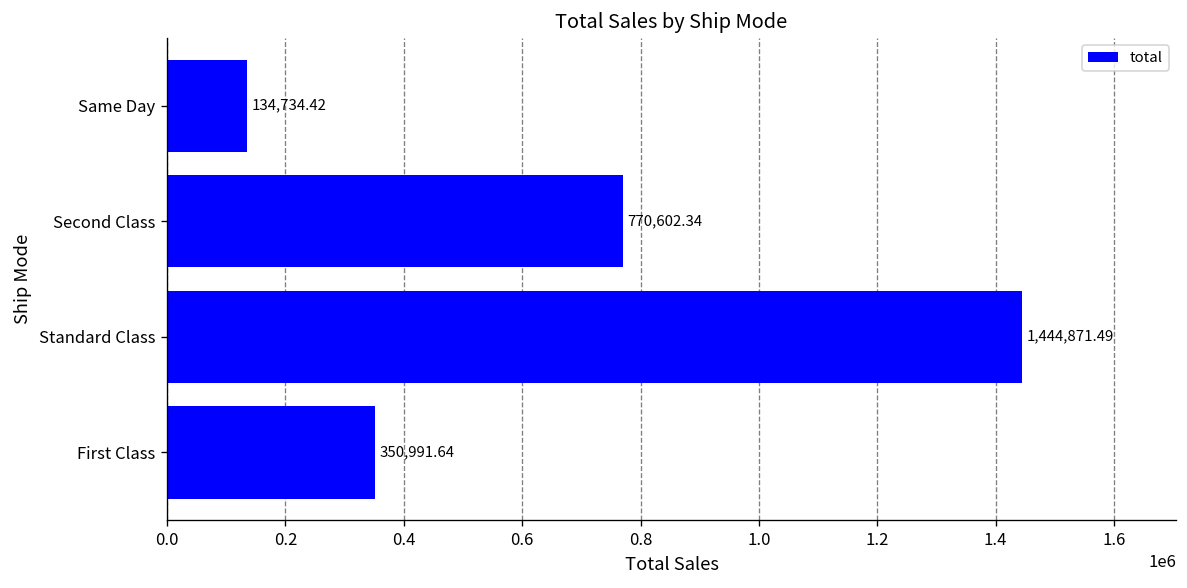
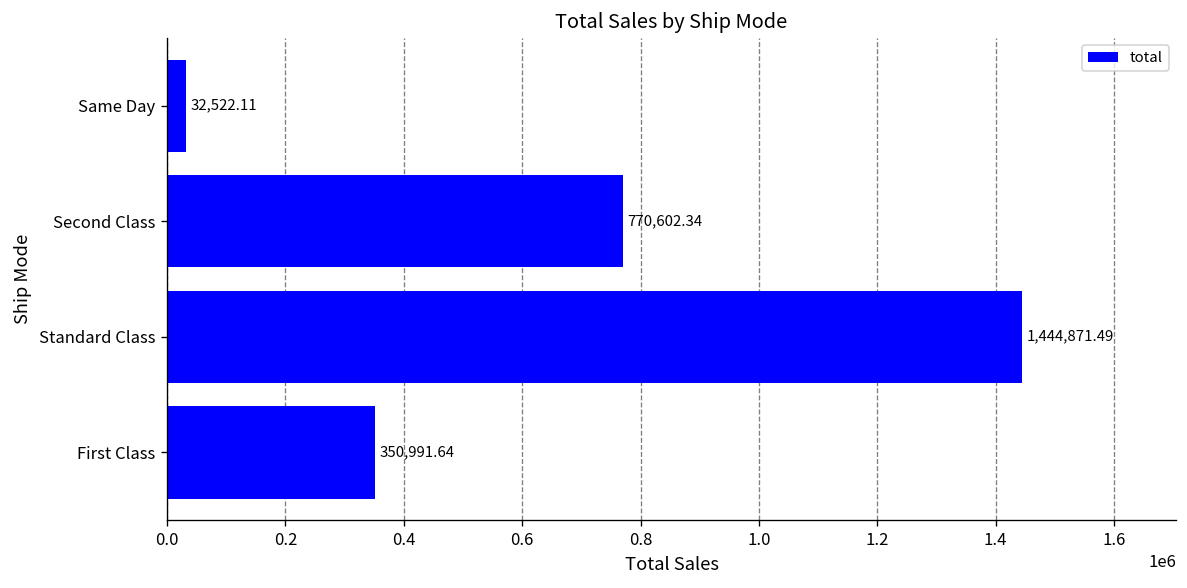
  {
-   "Same Day": "134,734.42",
+   "Same Day": "32,522.11",
    "Second Class": "770,602.34",
    "Standard Class": "1,444,871.49",
    "First Class": "350,991.64"
  }
